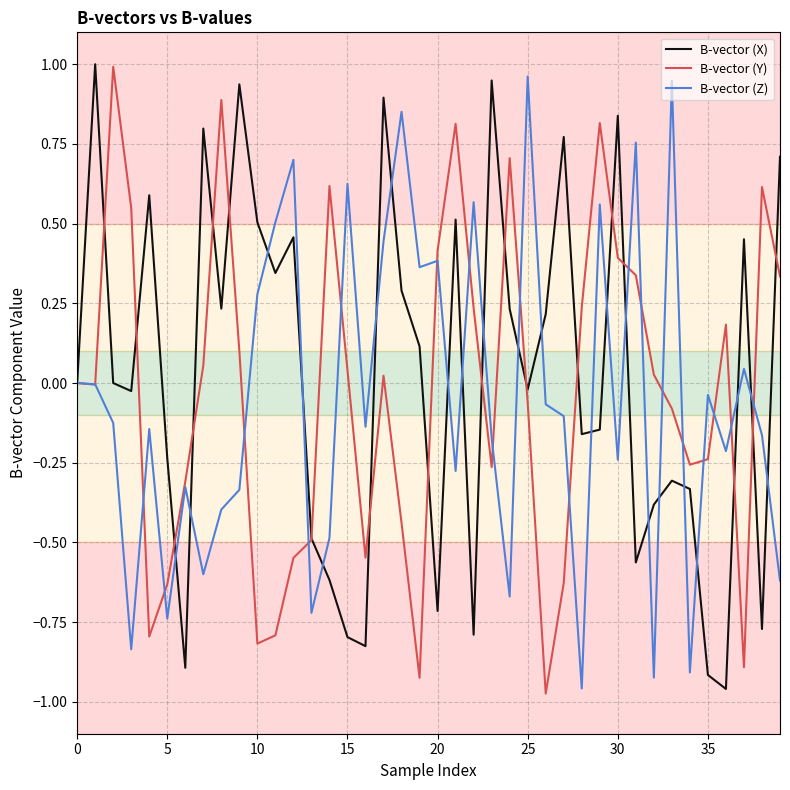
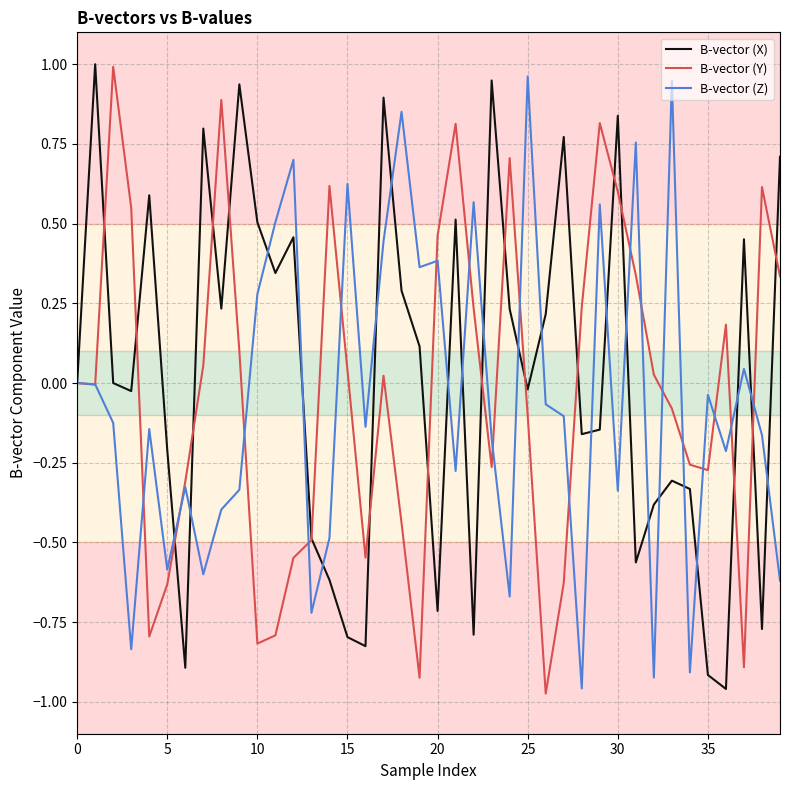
  {
    "B-vector (X)": {
-     "5": -0.24,
+     "5": -0.21,
      "10": 0.50,
      "15": -0.80,
      "20": -0.72,
      "25": -0.02,
      "30": 0.84,
      "35": -0.92
    },
    "B-vector (Y)": {
      "5": -0.63,
      "10": -0.82,
      "15": 0.04,
-     "20": 0.42,
-     "25": -0.06,
-     "30": 0.39,
-     "35": -0.24
+     "20": 0.46,
+     "25": -0.10,
+     "30": 0.60,
+     "35": -0.27
    },
    "B-vector (Z)": {
-     "5": -0.74,
+     "5": -0.59,
      "10": 0.28,
      "15": 0.62,
      "20": 0.38,
      "25": 0.96,
-     "30": -0.24,
+     "30": -0.34,
      "35": -0.04
    }
  }
